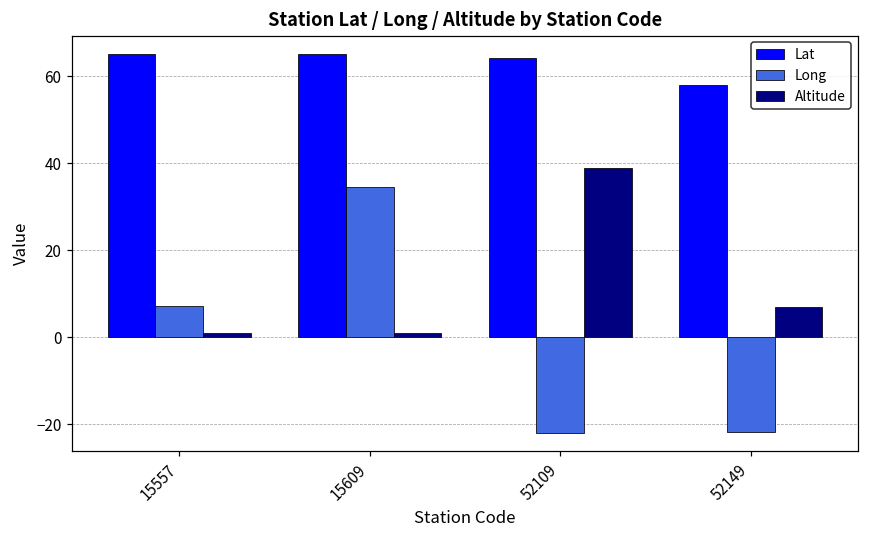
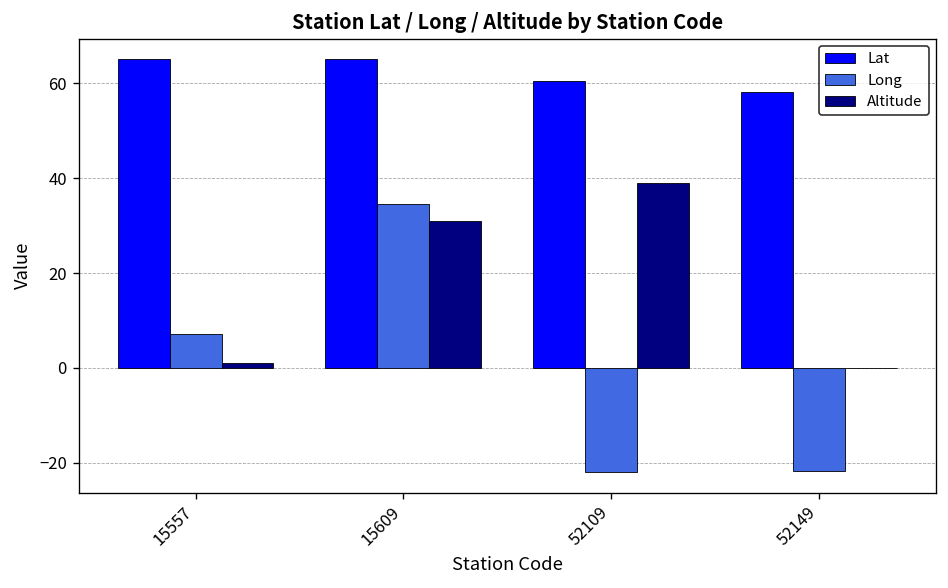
  {
    "Lat": {
      "15557": 65,
      "15609": 65,
-     "52109": 64,
+     "52109": 61,
      "52149": 58
    },
    "Long": {
      "15557": 7,
      "15609": 35,
      "52109": -22,
      "52149": -22
    },
    "Altitude": {
      "15557": 1,
-     "15609": 1,
+     "15609": 31,
      "52109": 39,
-     "52149": 7
+     "52149": 0
    }
  }
